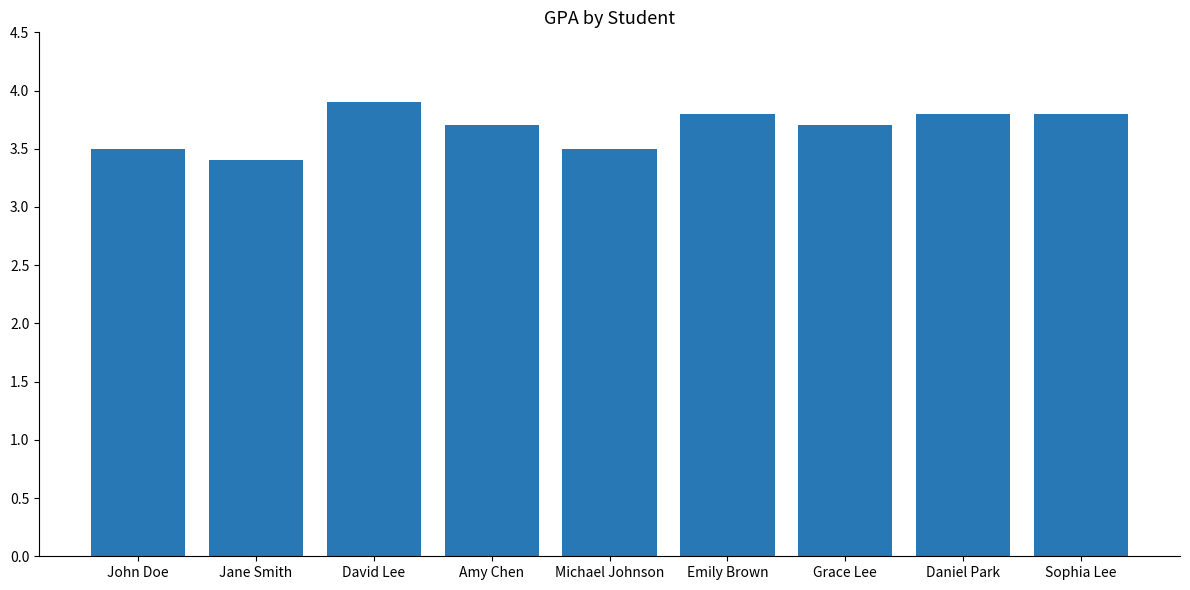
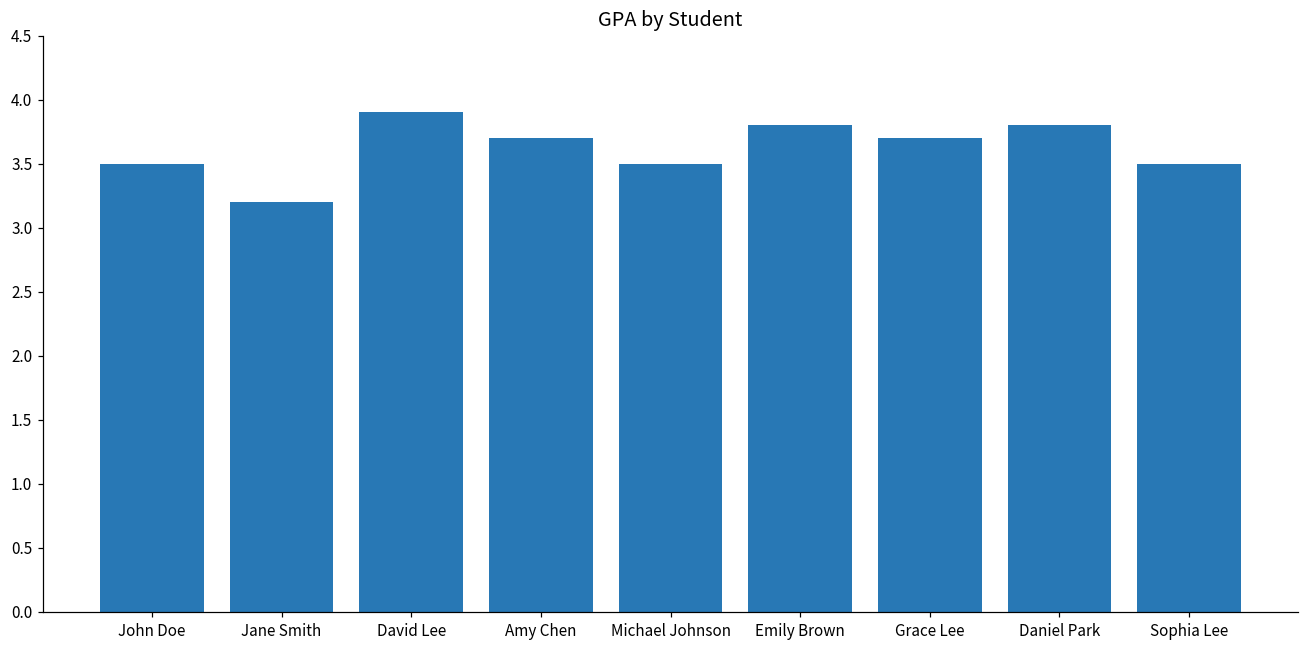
  {
    "John Doe": 3.5,
-   "Jane Smith": 3.4,
+   "Jane Smith": 3.2,
    "David Lee": 3.9,
    "Amy Chen": 3.7,
    "Michael Johnson": 3.5,
    "Emily Brown": 3.8,
    "Grace Lee": 3.7,
    "Daniel Park": 3.8,
-   "Sophia Lee": 3.8
+   "Sophia Lee": 3.5
  }
